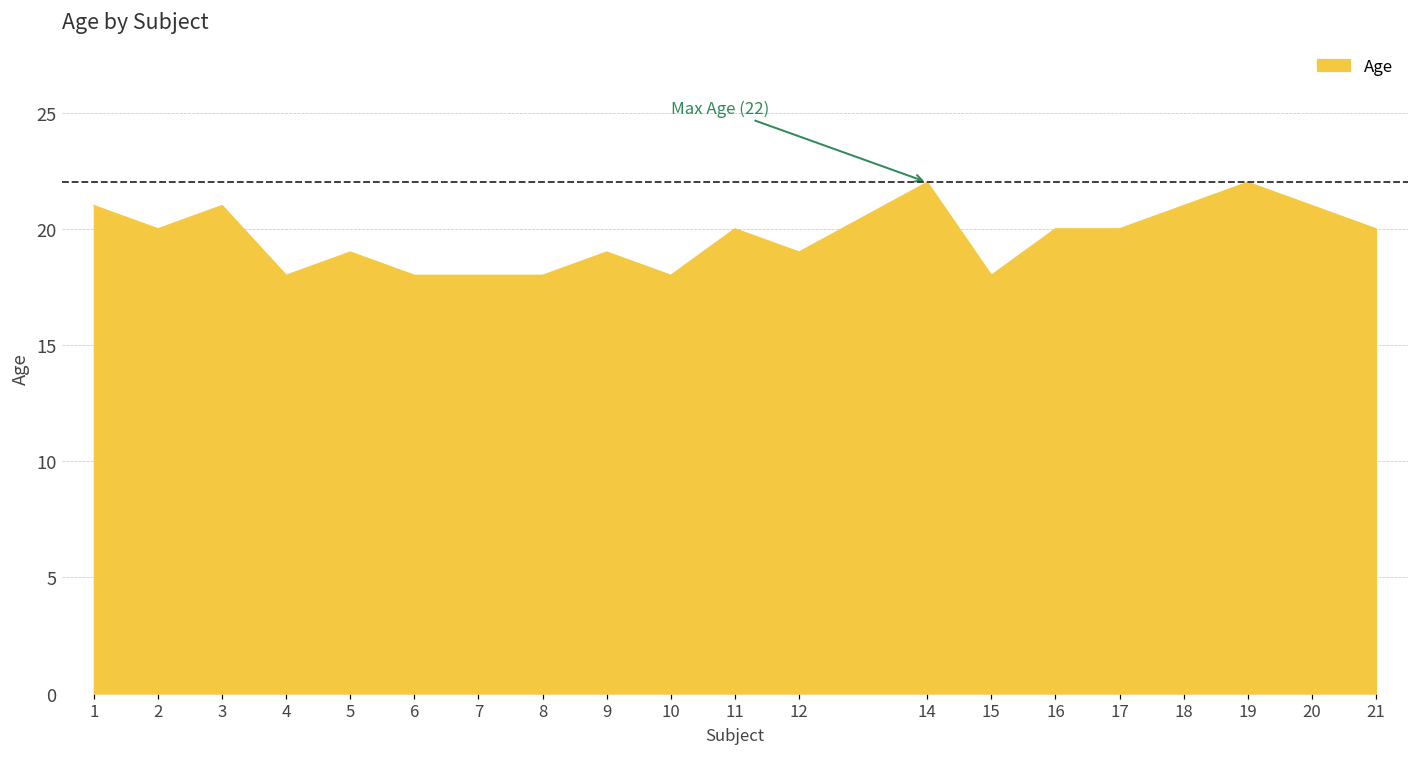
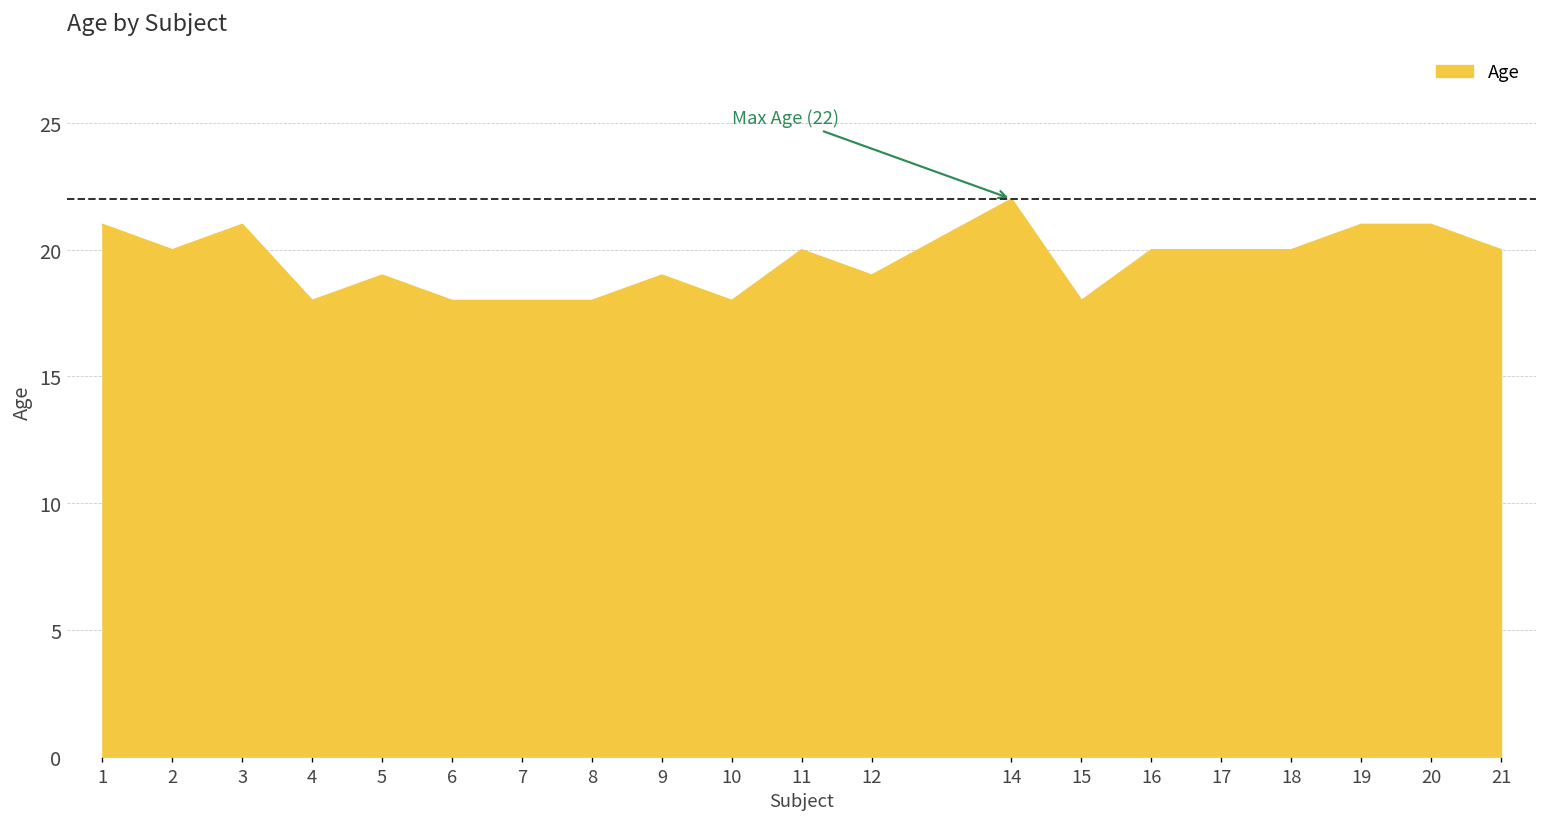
  {
    "1": 21,
    "2": 20,
    "3": 21,
    "4": 18,
    "5": 19,
    "6": 18,
    "7": 18,
    "8": 18,
    "9": 19,
    "10": 18,
    "11": 20,
    "12": 19,
    "15": 18,
    "16": 20,
    "17": 20,
-   "18": 21,
-   "19": 22,
+   "18": 20,
+   "19": 21,
    "20": 21,
    "21": 20
  }
